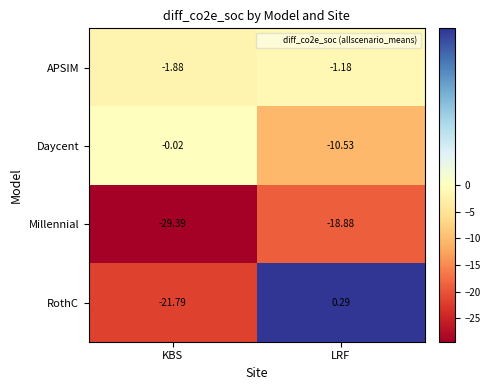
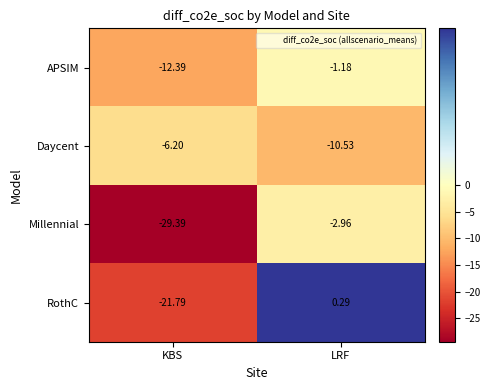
  {
    "APSIM": {
-     "KBS": -1.88,
+     "KBS": -12.39,
      "LRF": -1.18
    },
    "Daycent": {
-     "KBS": -0.02,
+     "KBS": -6.20,
      "LRF": -10.53
    },
    "Millennial": {
      "KBS": -29.39,
-     "LRF": -18.88
+     "LRF": -2.96
    },
    "RothC": {
      "KBS": -21.79,
      "LRF": 0.29
    }
  }
